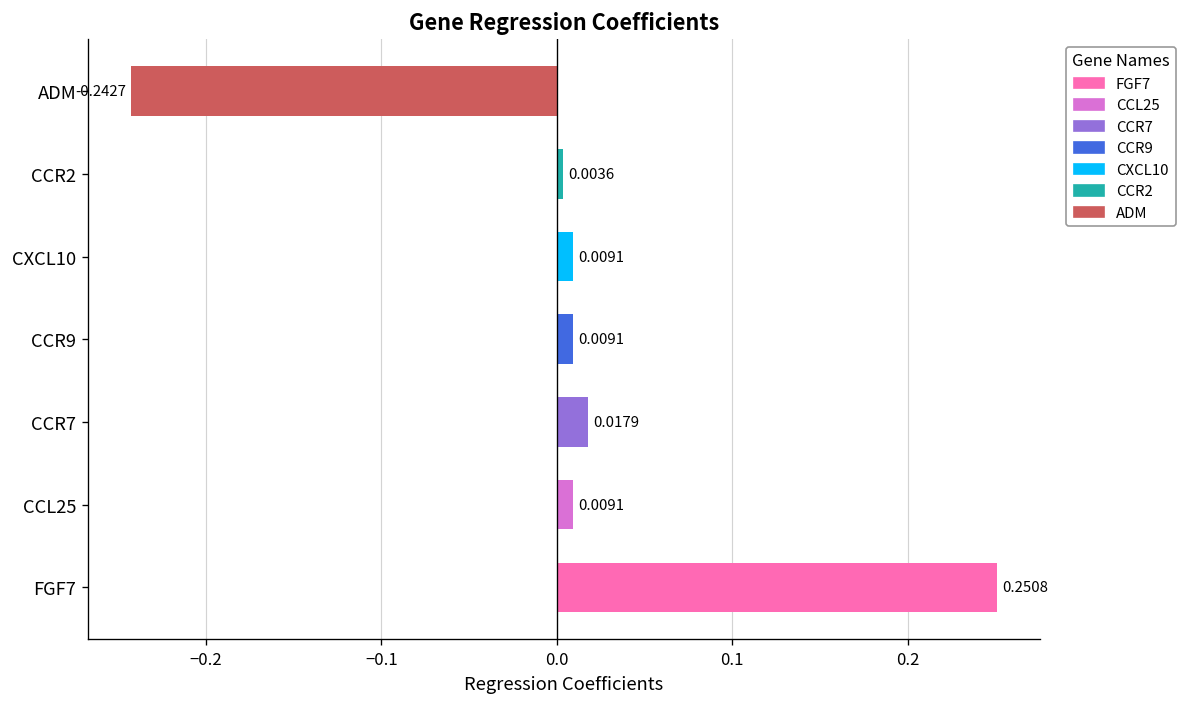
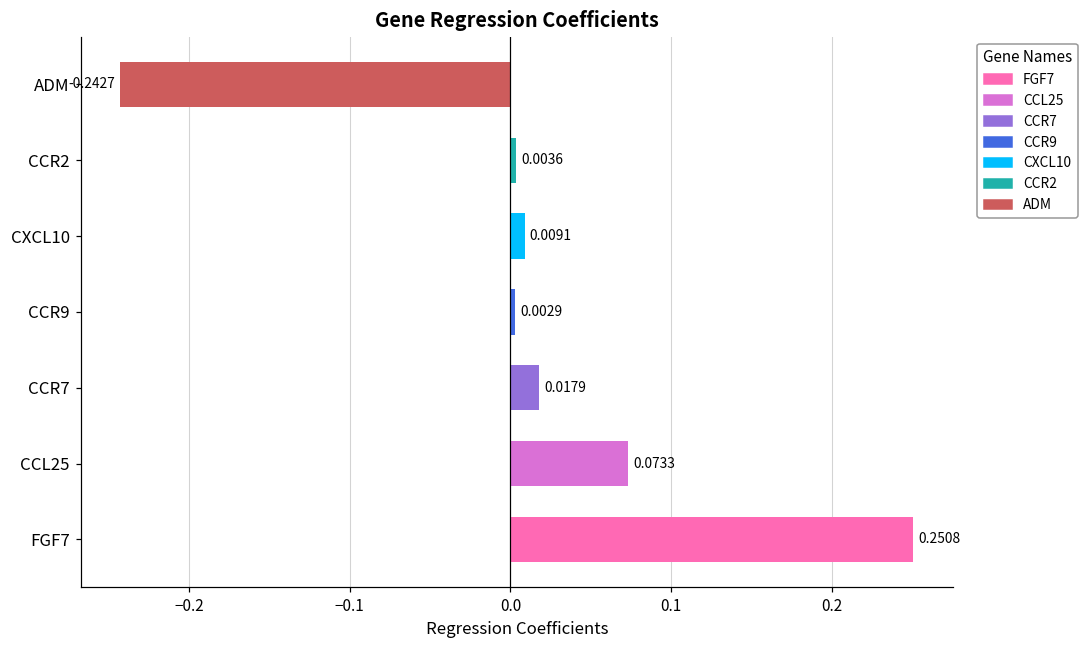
  {
    "ADM": -0.2427,
    "CCR2": 0.0036,
    "CXCL10": 0.0091,
-   "CCR9": 0.0091,
+   "CCR9": 0.0029,
    "CCR7": 0.0179,
-   "CCL25": 0.0091,
+   "CCL25": 0.0733,
    "FGF7": 0.2508
  }
